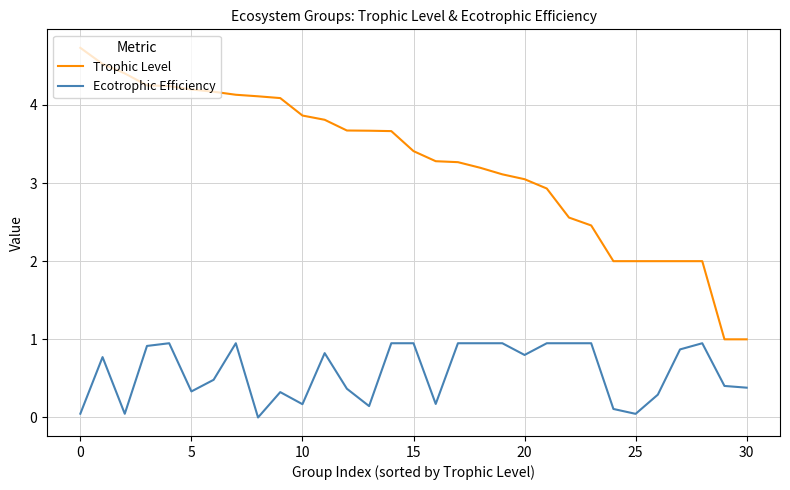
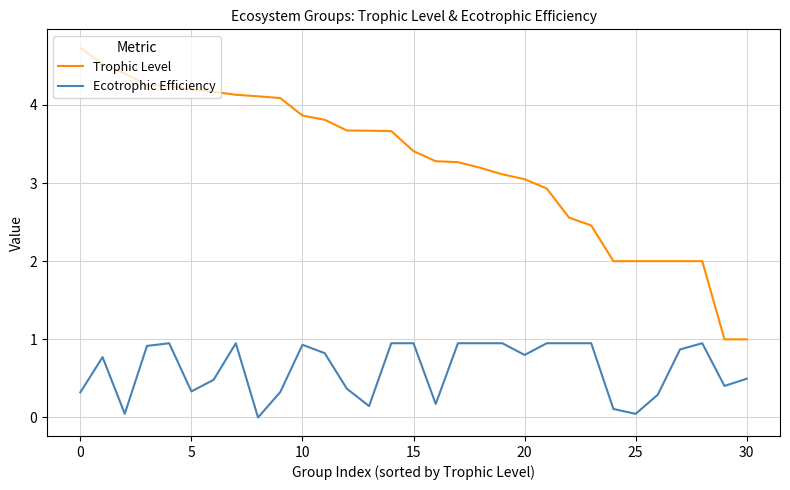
  {
    "Trophic Level": {
      "10": 3.9,
      "15": 3.4,
      "20": 3.0,
      "25": 2.0,
      "30": 1.0
    },
    "Ecotrophic Efficiency": {
-     "0": 0.0,
+     "0": 0.3,
      "5": 0.3,
-     "10": 0.2,
+     "10": 0.9,
      "15": 1.0,
      "20": 0.8,
      "25": 0.0,
-     "30": 0.4
+     "30": 0.5
    }
  }
